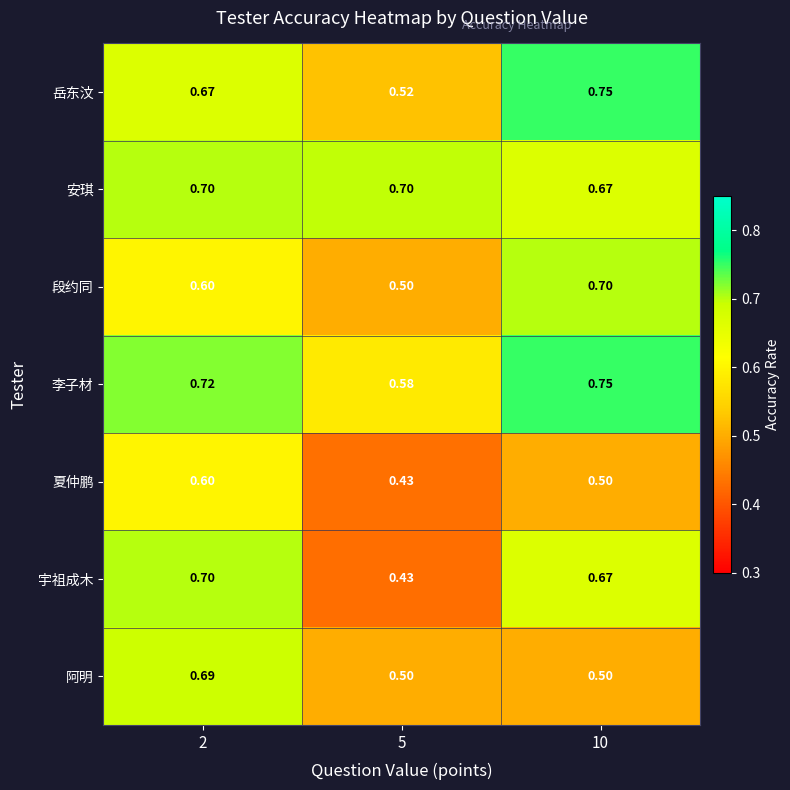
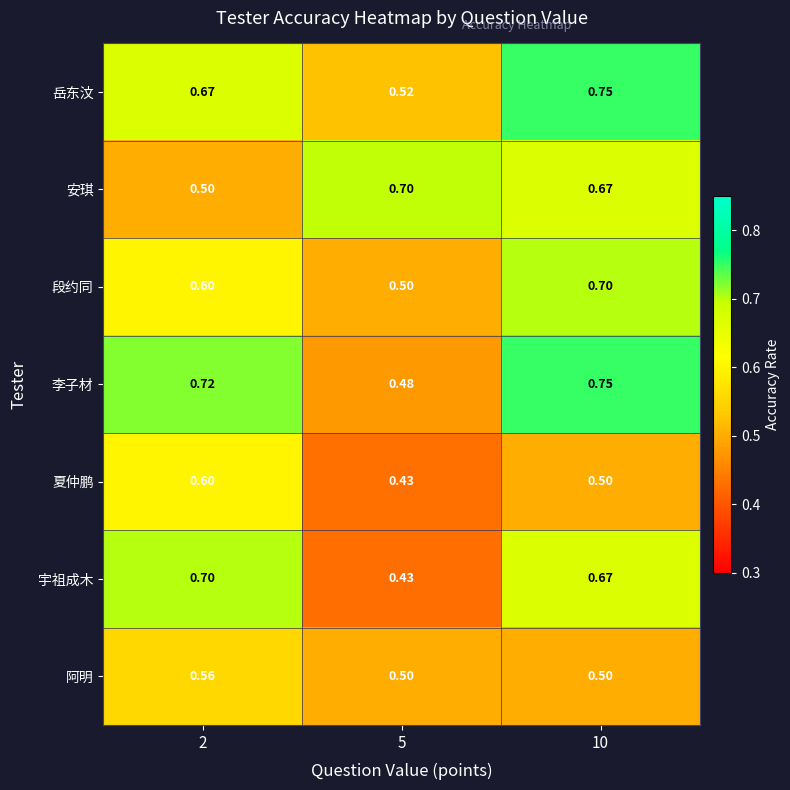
  {
    "岳东汶": {
      "2": 0.67,
      "5": 0.52,
      "10": 0.75
    },
    "安琪": {
-     "2": 0.70,
+     "2": 0.50,
      "5": 0.70,
      "10": 0.67
    },
    "段约同": {
      "2": 0.60,
      "5": 0.50,
      "10": 0.70
    },
    "李子材": {
      "2": 0.72,
-     "5": 0.58,
+     "5": 0.48,
      "10": 0.75
    },
    "夏仲鹏": {
      "2": 0.60,
      "5": 0.43,
      "10": 0.50
    },
    "宇祖成木": {
      "2": 0.70,
      "5": 0.43,
      "10": 0.67
    },
    "阿明": {
-     "2": 0.69,
+     "2": 0.56,
      "5": 0.50,
      "10": 0.50
    }
  }
